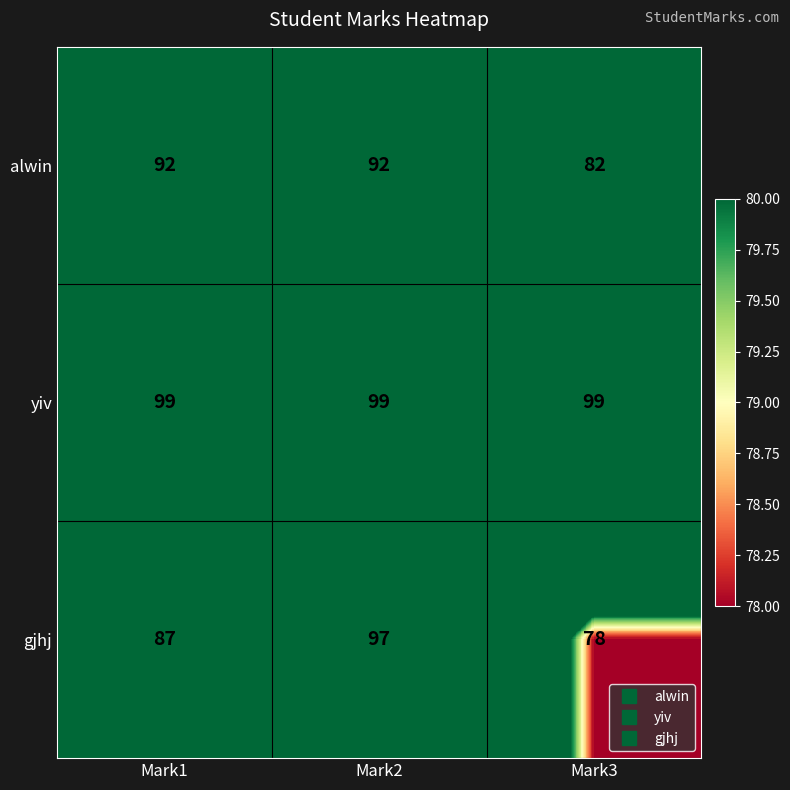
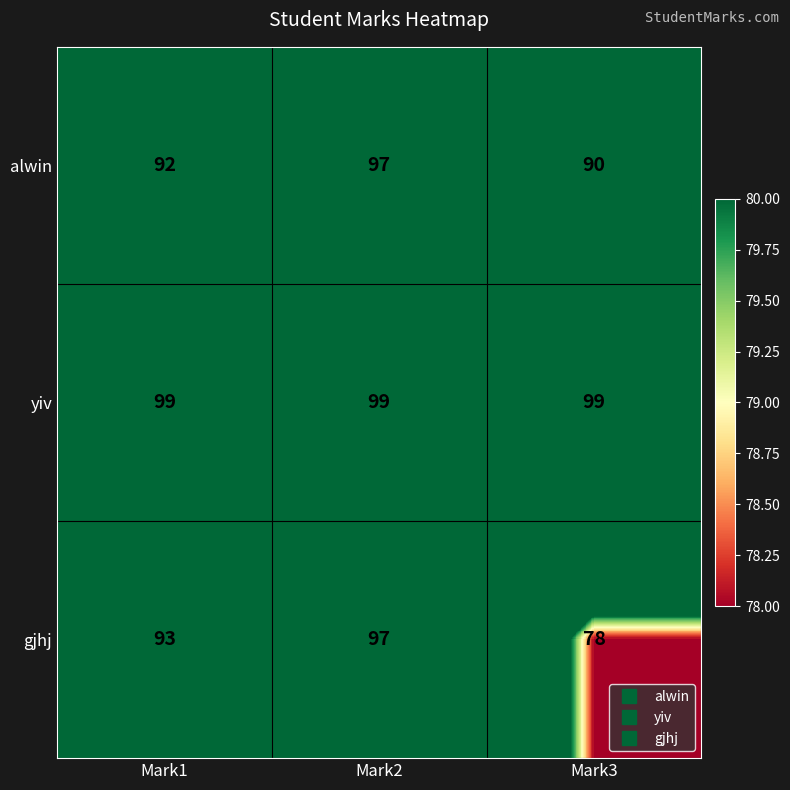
  {
    "alwin": {
      "Mark1": 92,
-     "Mark2": 92,
-     "Mark3": 82
+     "Mark2": 97,
+     "Mark3": 90
    },
    "yiv": {
      "Mark1": 99,
      "Mark2": 99,
      "Mark3": 99
    },
    "gjhj": {
-     "Mark1": 87,
+     "Mark1": 93,
      "Mark2": 97,
      "Mark3": 78
    }
  }
